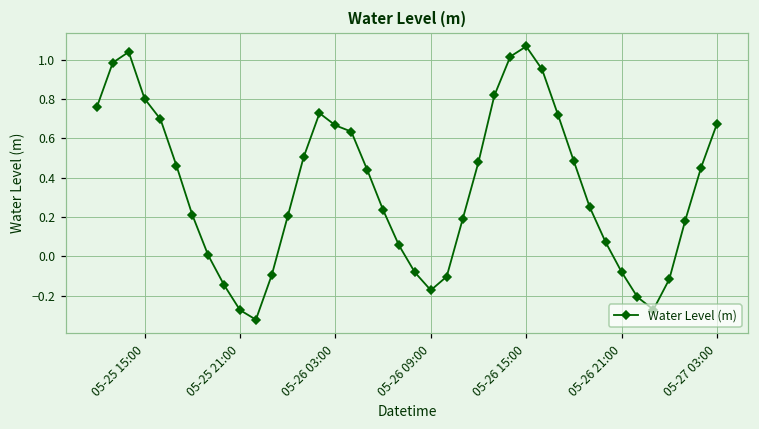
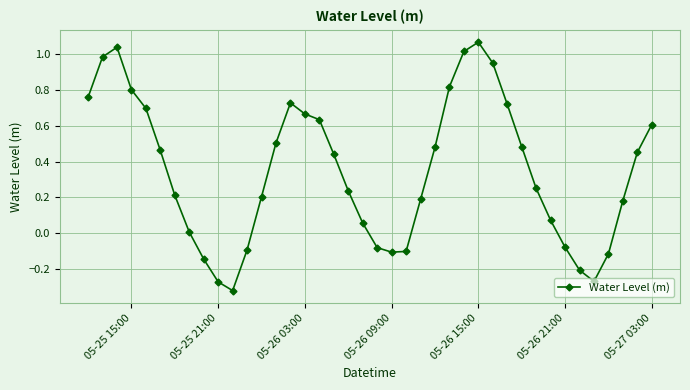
  {
    "05-25 15:00": 0.80,
    "05-25 21:00": -0.27,
    "05-26 03:00": 0.67,
-   "05-26 09:00": -0.17,
+   "05-26 09:00": -0.11,
    "05-26 15:00": 1.07,
    "05-26 21:00": -0.08,
-   "05-27 03:00": 0.67
+   "05-27 03:00": 0.61
  }
